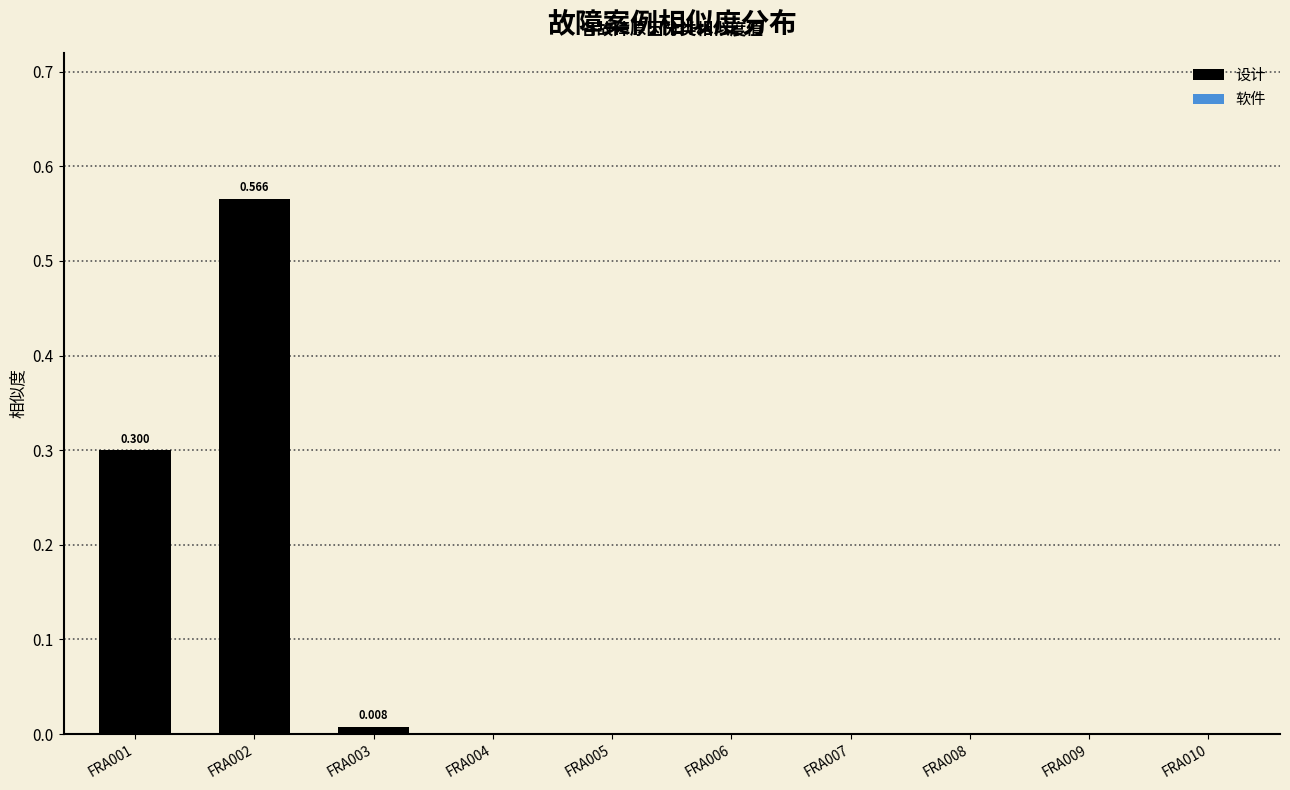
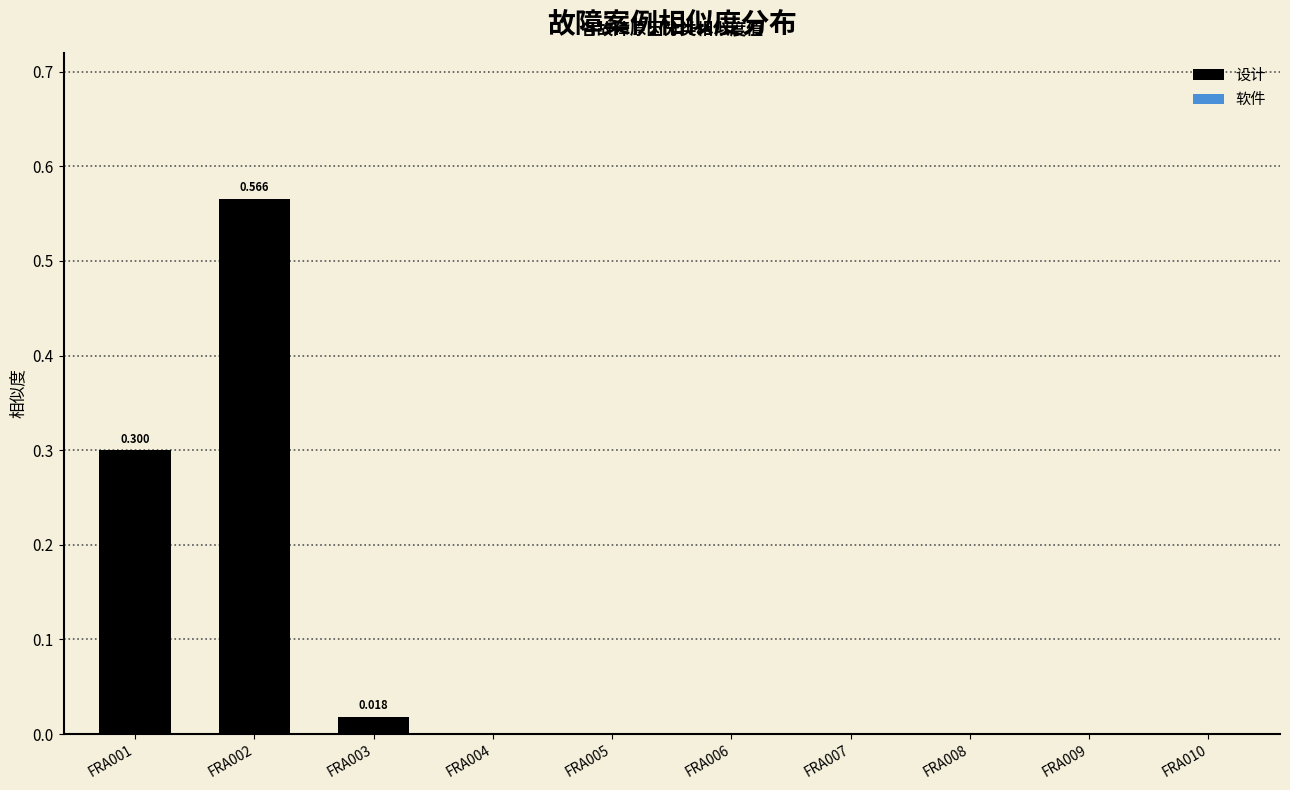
  {
    "FRA001": 0.300,
    "FRA002": 0.566,
-   "FRA003": 0.008
+   "FRA003": 0.018
  }
